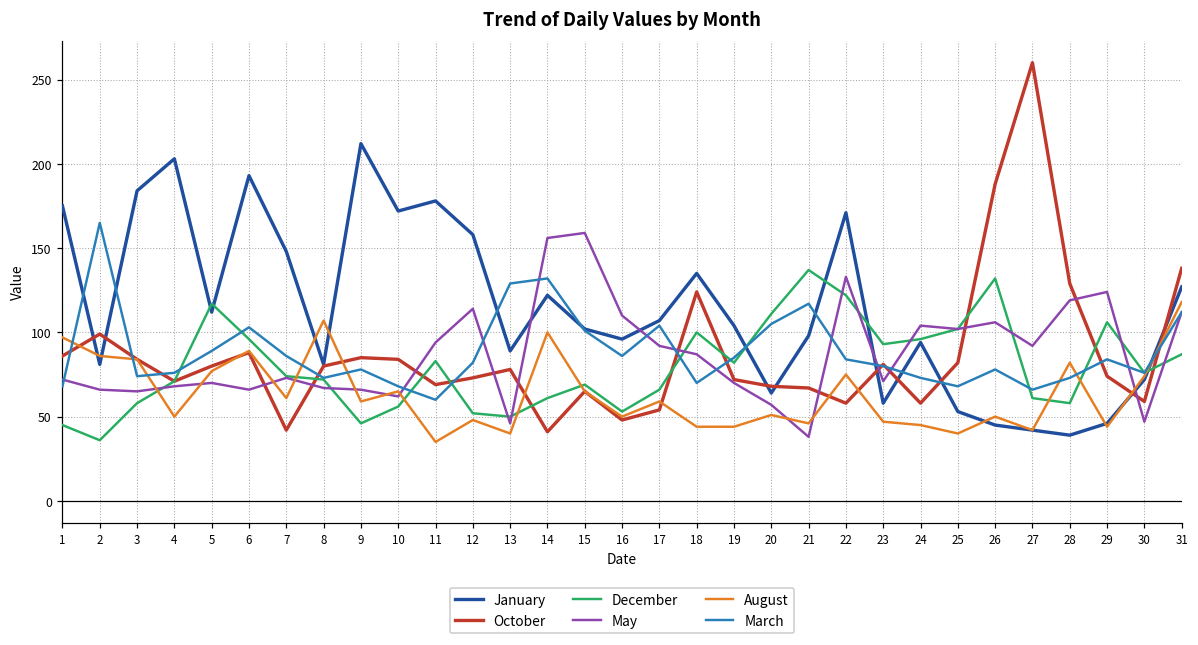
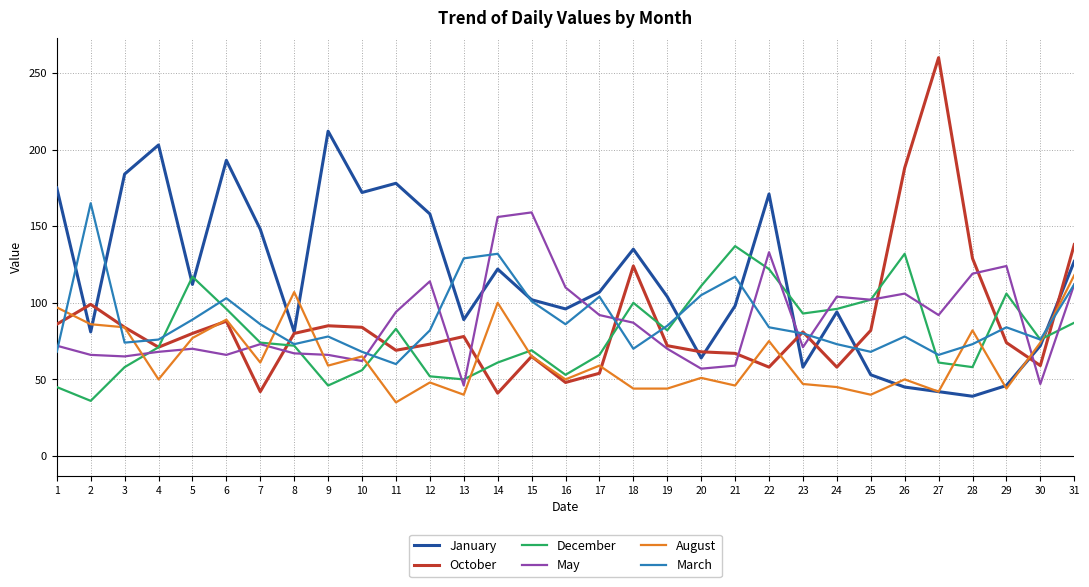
  {
    "October": {
      "1": 86,
      "2": 99,
      "5": 80,
      "7": 42,
      "9": 85,
      "10": 84,
      "11": 69,
      "12": 73,
      "13": 78,
      "14": 41,
      "16": 48,
      "17": 54,
      "18": 124,
      "19": 72,
      "20": 68,
      "21": 67,
      "22": 58,
      "24": 58,
      "25": 82,
      "26": 188,
      "27": 260,
      "28": 129,
      "29": 74,
      "30": 59,
      "31": 138
    },
    "December": {
      "1": 45,
      "2": 36,
      "3": 58,
      "5": 117,
      "6": 96,
      "9": 46,
      "10": 56,
      "11": 83,
      "12": 52,
      "13": 50,
      "14": 61,
      "15": 69,
      "16": 53,
      "17": 66,
      "18": 100,
      "19": 82,
      "20": 111,
      "21": 137,
      "22": 122,
      "23": 93,
      "24": 96,
      "26": 132,
      "27": 61,
      "28": 58,
      "29": 106,
      "31": 87
    },
    "May": {
      "1": 72,
      "2": 66,
      "3": 65,
      "4": 68,
      "5": 70,
      "6": 66,
      "8": 67,
      "9": 66,
      "10": 62,
      "11": 94,
      "12": 114,
      "13": 46,
      "14": 156,
      "15": 159,
      "16": 110,
      "17": 92,
      "18": 87,
      "19": 70,
      "20": 57,
-     "21": 38,
+     "21": 59,
      "22": 133,
      "23": 71,
      "24": 104,
      "26": 106,
      "27": 92,
      "28": 119,
      "29": 124,
      "30": 47
    },
    "August": {
      "1": 97,
      "2": 86,
      "4": 50,
      "5": 77,
      "7": 61,
      "8": 107,
      "9": 59,
      "10": 65,
      "11": 35,
      "12": 48,
      "13": 40,
      "14": 100,
      "16": 50,
      "17": 59,
      "18": 44,
      "19": 44,
      "20": 51,
      "21": 46,
      "22": 75,
      "23": 47,
      "24": 45,
      "25": 40,
      "26": 50,
      "28": 82,
      "29": 44,
      "30": 74,
      "31": 118
    }
  }
